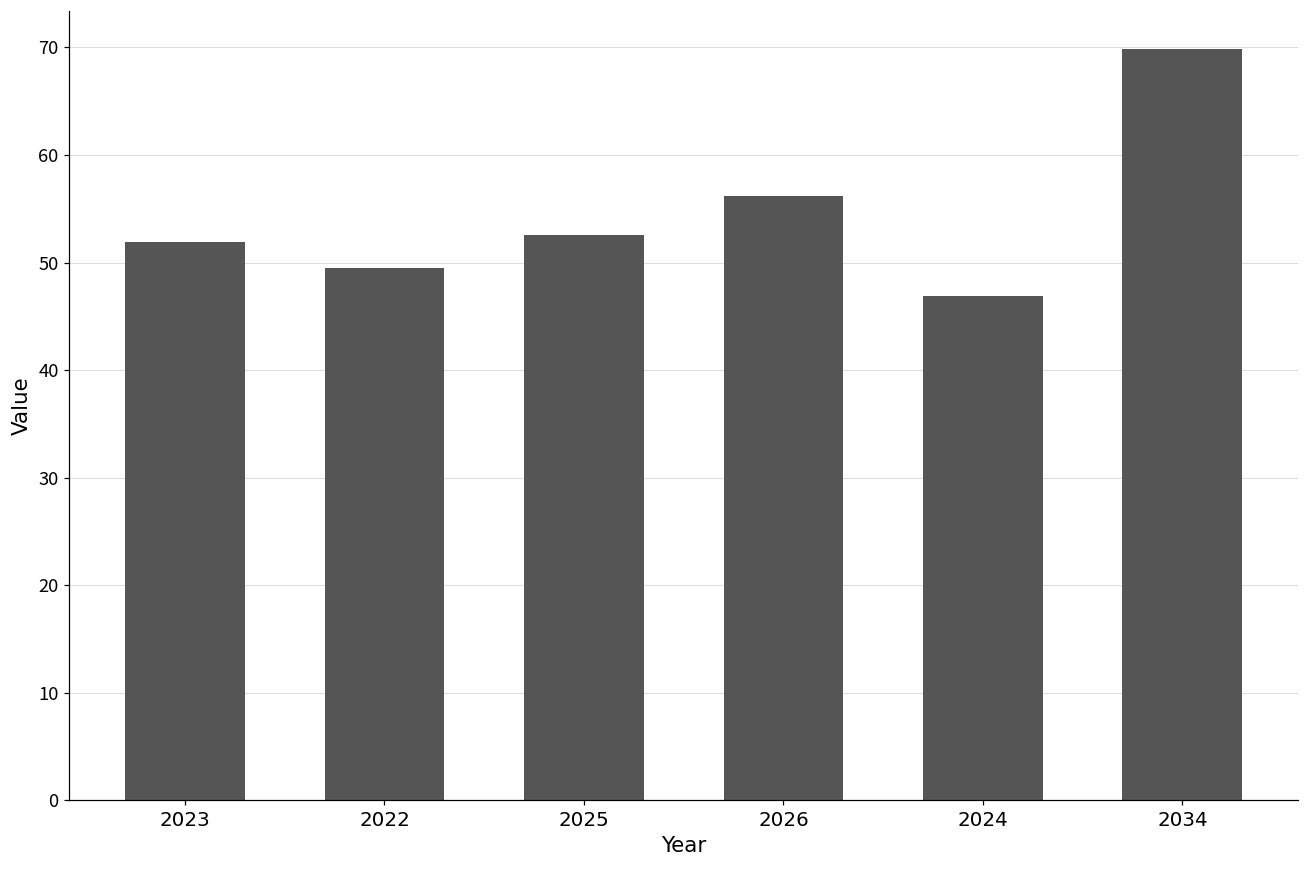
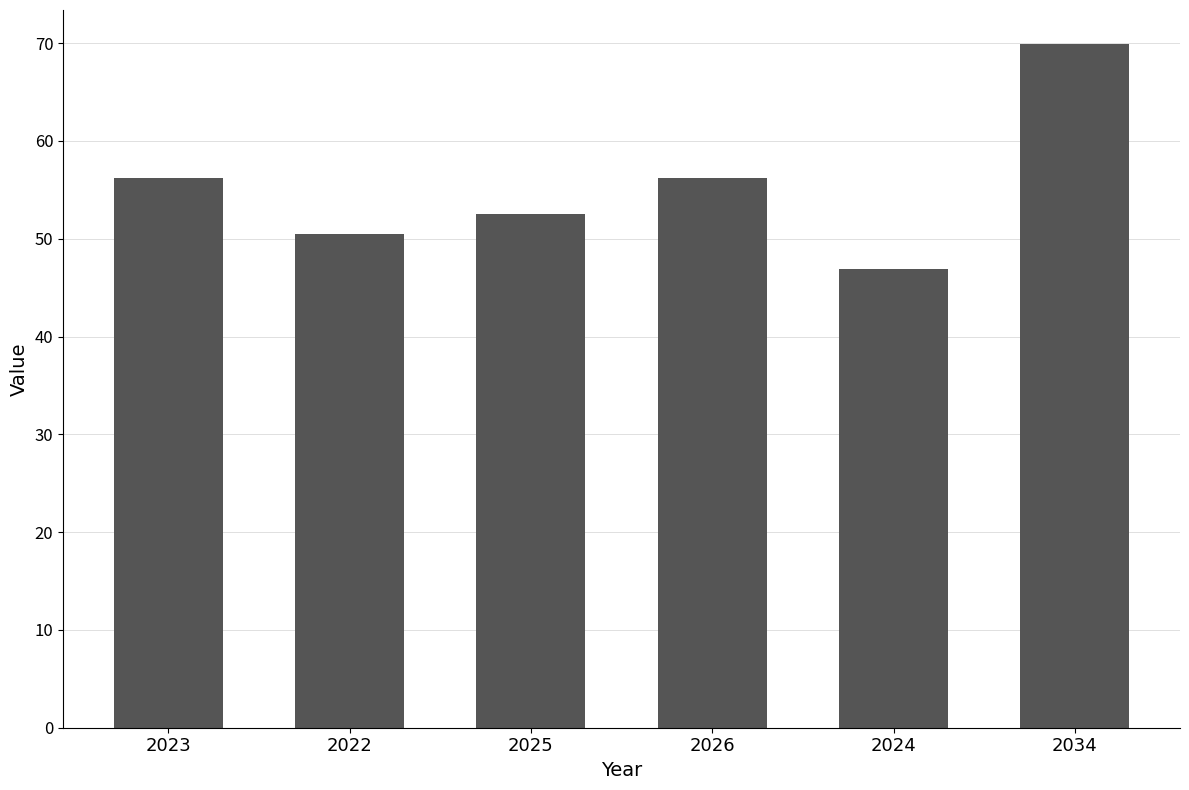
  {
-   "2023": 52,
-   "2022": 49,
+   "2023": 56,
+   "2022": 51,
    "2025": 53,
    "2026": 56,
    "2024": 47,
    "2034": 70
  }
